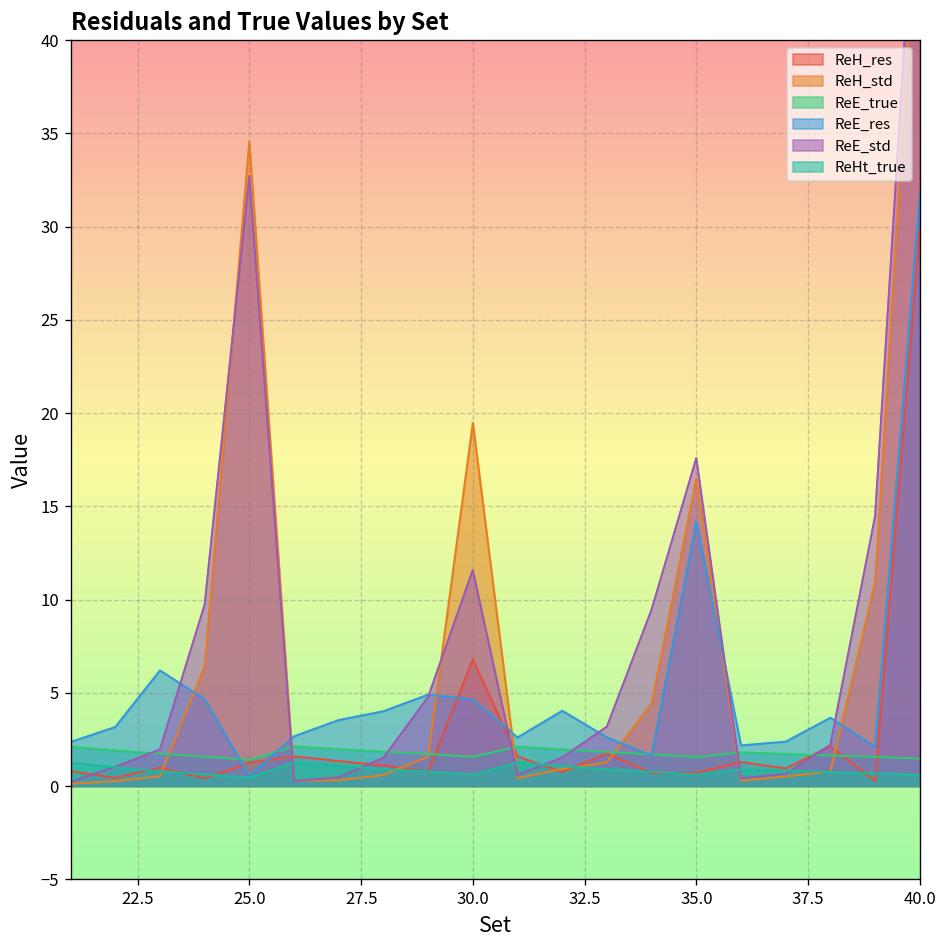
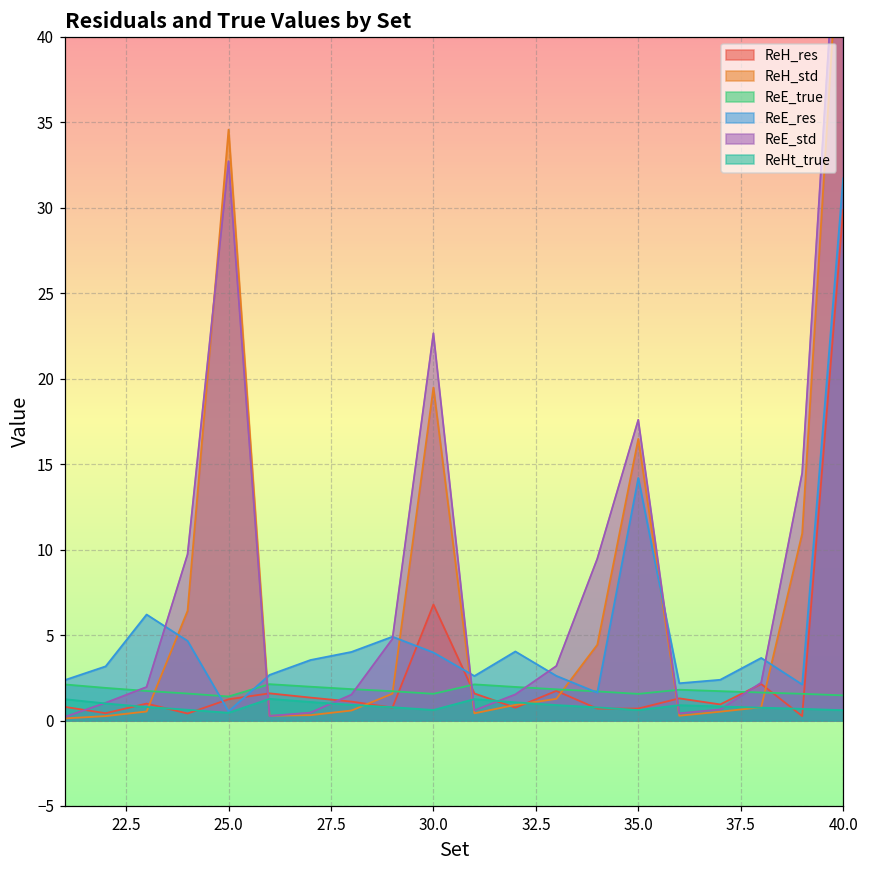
  {
    "ReE_res": {
-     "30.0": 4.6,
+     "30.0": 4.0,
      "35.0": 14.2,
      "40.0": 31.7
    },
    "ReE_std": {
      "25.0": 32.7,
-     "30.0": 11.6,
+     "30.0": 22.6,
      "35.0": 17.6
    }
  }
